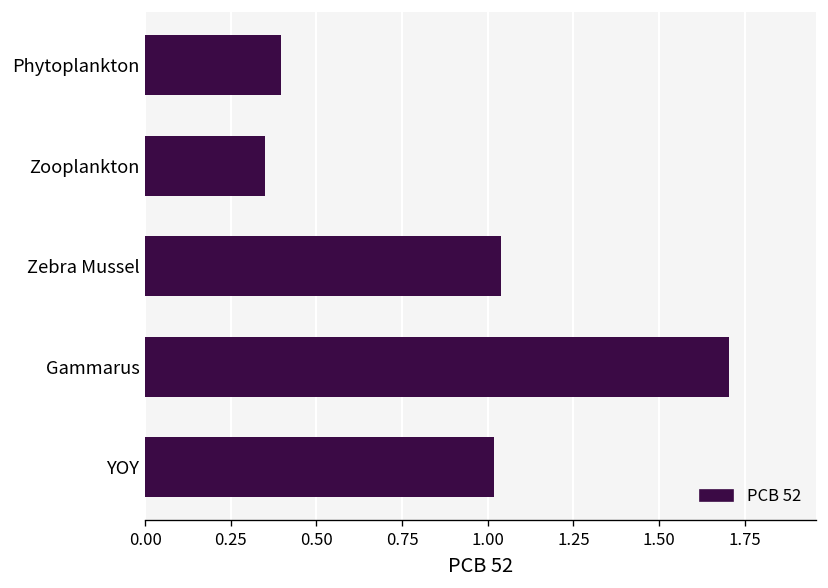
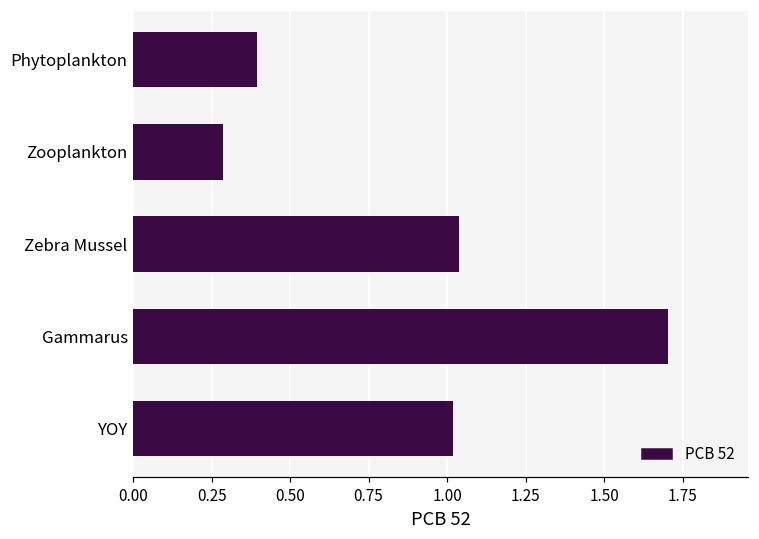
  {
    "Phytoplankton": 0.40,
-   "Zooplankton": 0.35,
+   "Zooplankton": 0.29,
    "Zebra Mussel": 1.04,
    "Gammarus": 1.70,
    "YOY": 1.02
  }
